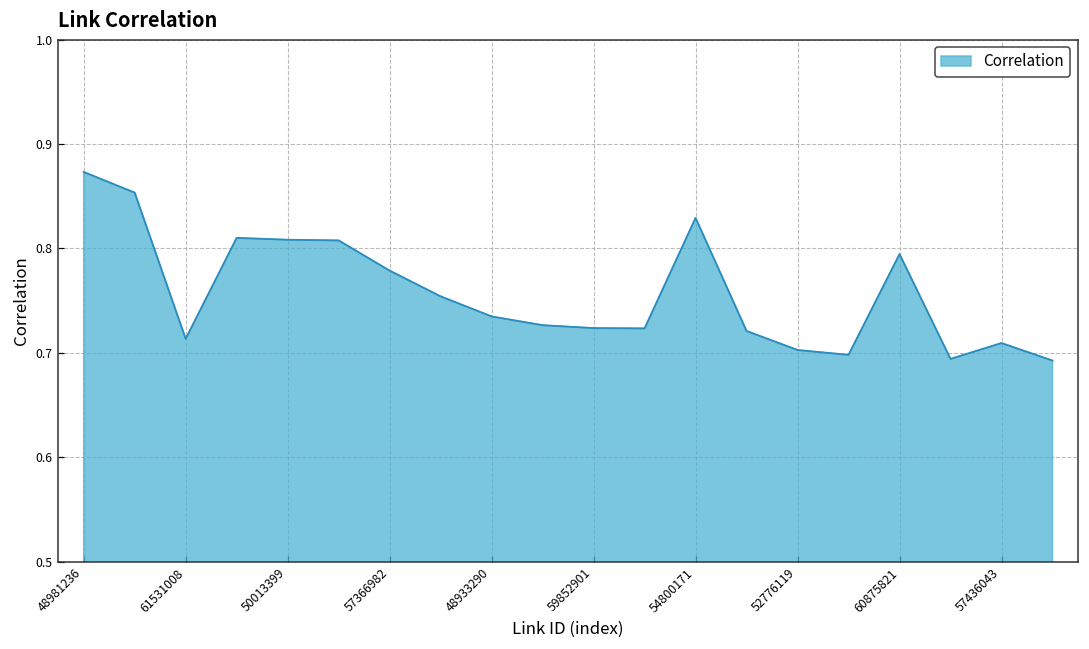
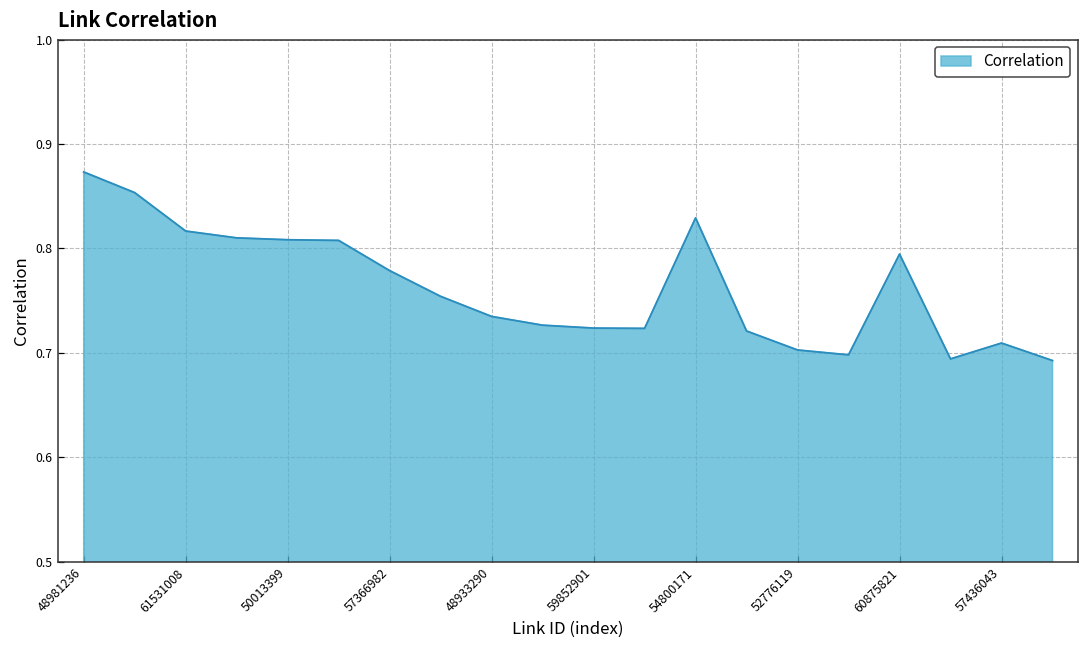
  {
    "48981236": 0.87,
-   "61531008": 0.71,
+   "61531008": 0.82,
    "50013399": 0.81,
    "57366982": 0.78,
    "48933290": 0.73,
    "59852901": 0.72,
    "54800171": 0.83,
    "52776119": 0.70,
    "60875821": 0.79,
    "57436043": 0.71
  }
